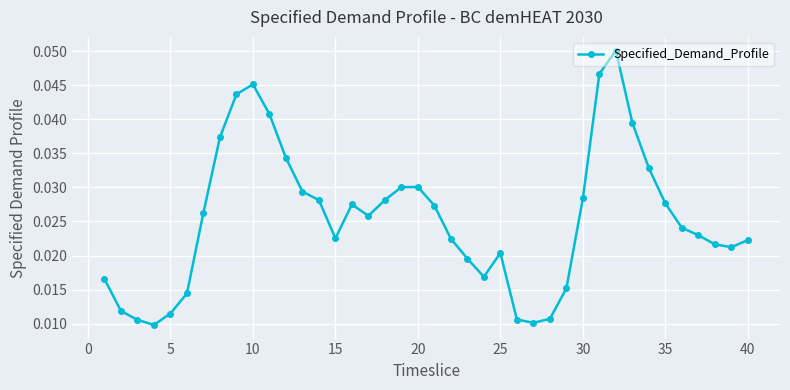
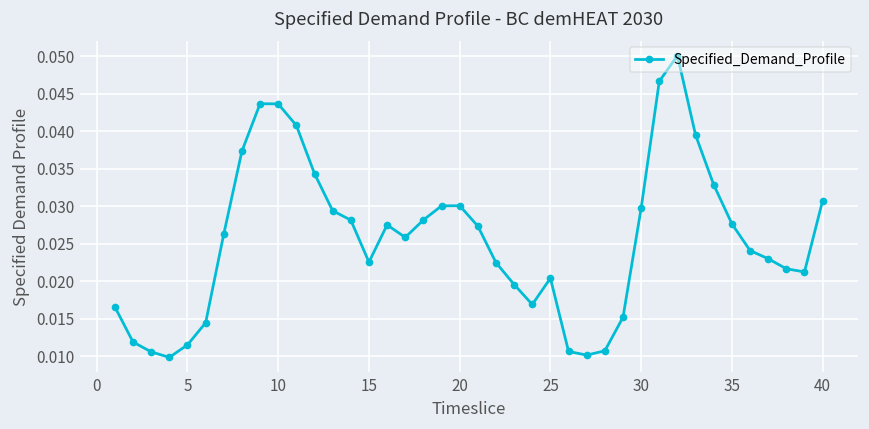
  {
    "5": 0.011,
-   "10": 0.045,
+   "10": 0.044,
    "15": 0.023,
    "20": 0.030,
    "25": 0.020,
-   "30": 0.028,
+   "30": 0.030,
    "35": 0.028,
-   "40": 0.022
+   "40": 0.031
  }
